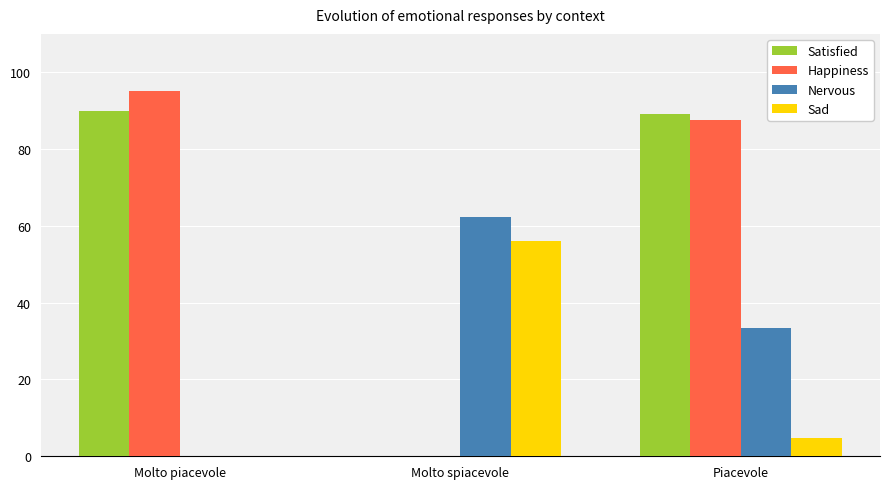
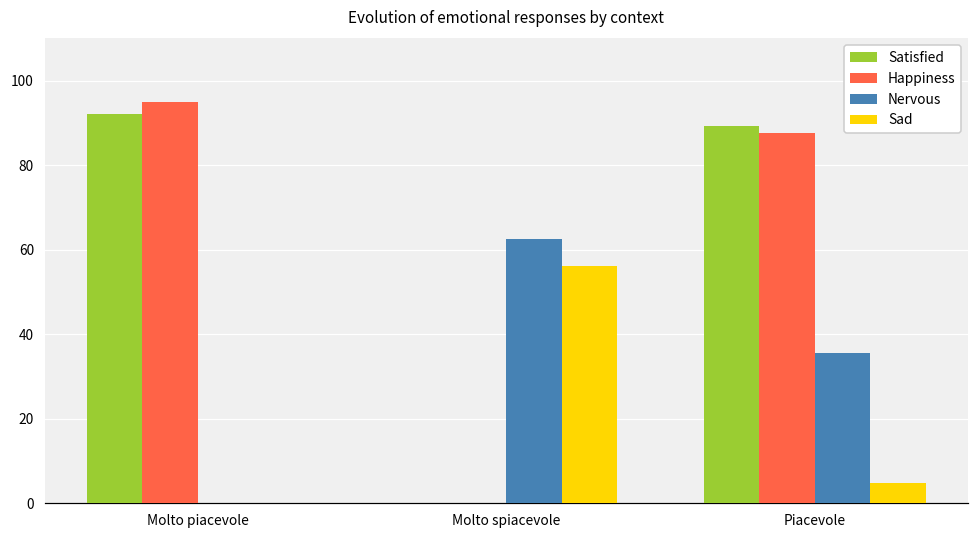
  {
    "Satisfied": {
-     "Molto piacevole": 90,
+     "Molto piacevole": 92,
      "Molto spiacevole": 0,
      "Piacevole": 89
    },
    "Happiness": {
      "Molto piacevole": 95,
      "Molto spiacevole": 0,
      "Piacevole": 88
    },
    "Nervous": {
      "Molto piacevole": 0,
      "Molto spiacevole": 62,
-     "Piacevole": 33
+     "Piacevole": 36
    },
    "Sad": {
      "Molto piacevole": 0,
      "Molto spiacevole": 56,
      "Piacevole": 5
    }
  }
